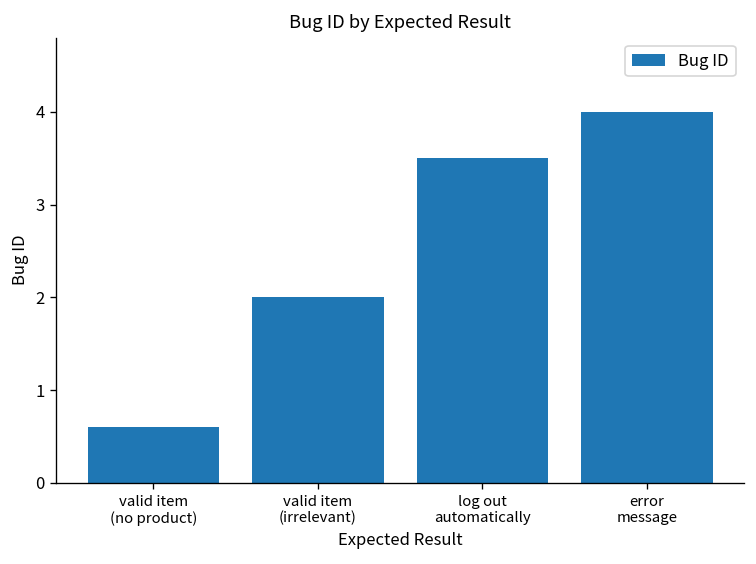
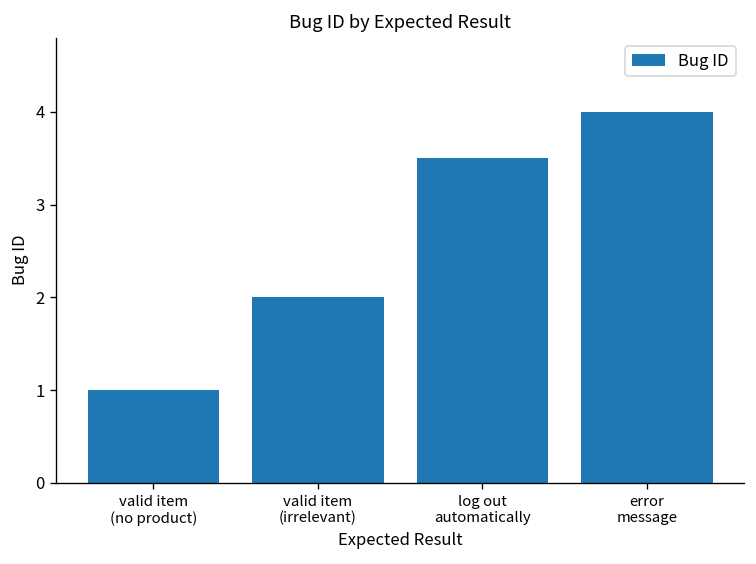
  {
-   "valid item (no product)": 0.6,
+   "valid item (no product)": 1.0,
    "valid item (irrelevant)": 2.0,
    "log out automatically": 3.5,
    "error message": 4.0
  }
